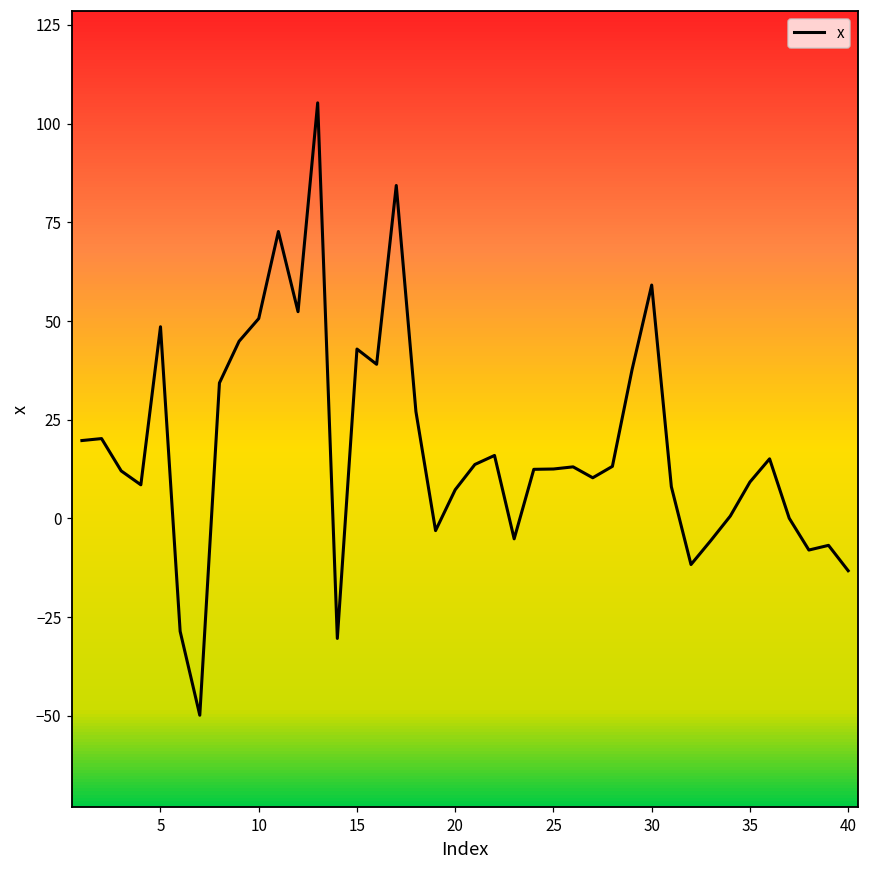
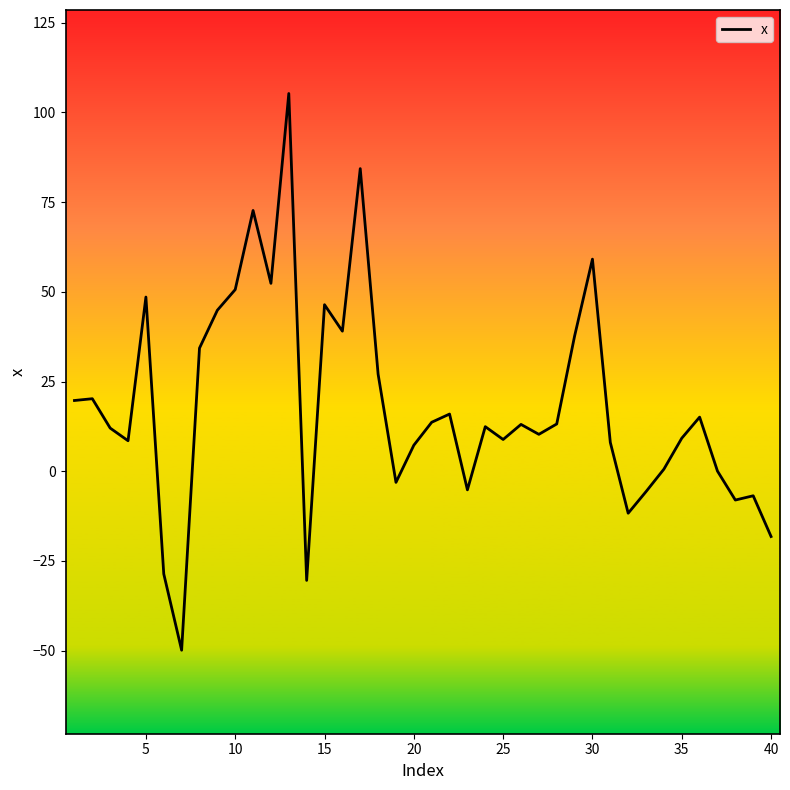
  {
    "5": 49,
    "10": 51,
-   "15": 43,
+   "15": 46,
    "20": 7,
-   "25": 13,
+   "25": 9,
    "30": 59,
    "35": 9,
-   "40": -13
+   "40": -18
  }
